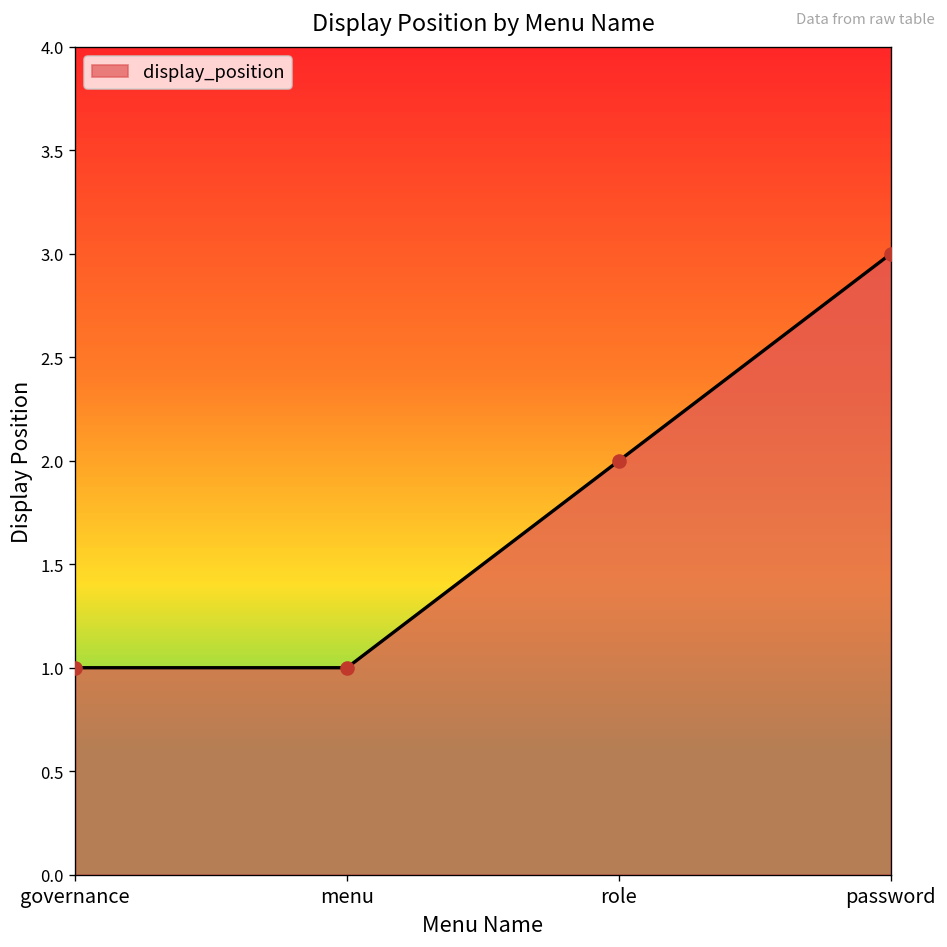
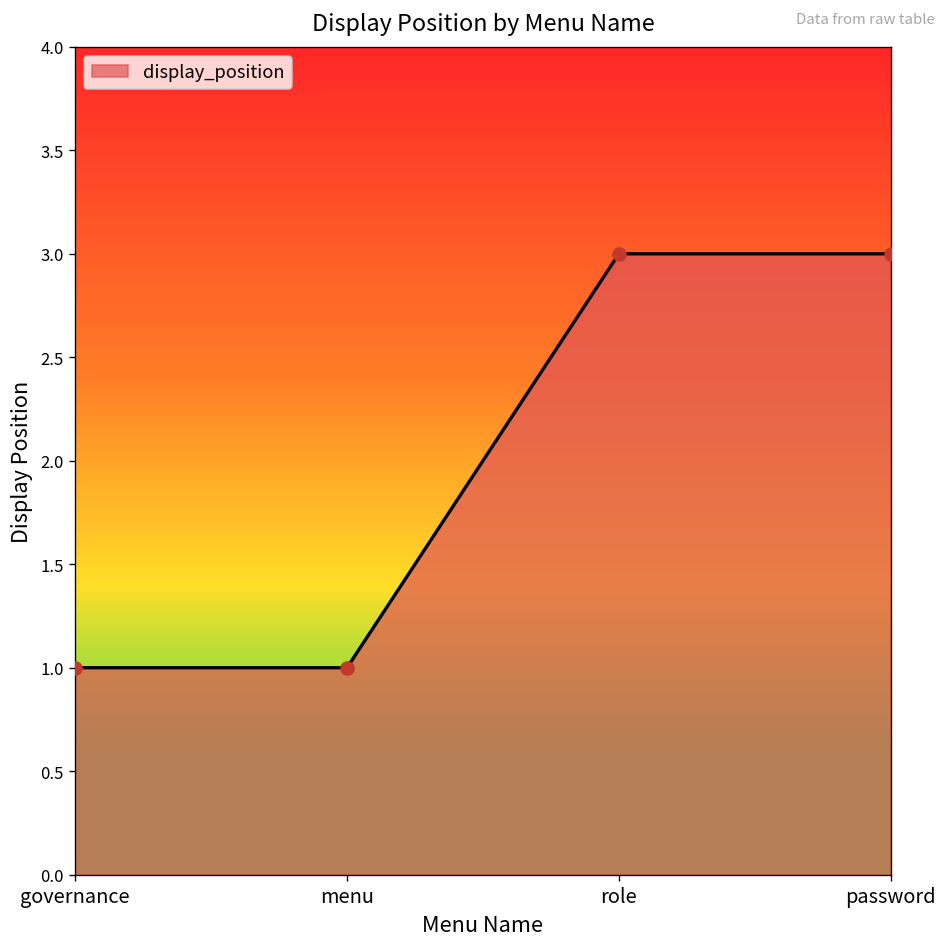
  {
    "governance": 1,
    "menu": 1,
-   "role": 2,
+   "role": 3,
    "password": 3
  }
